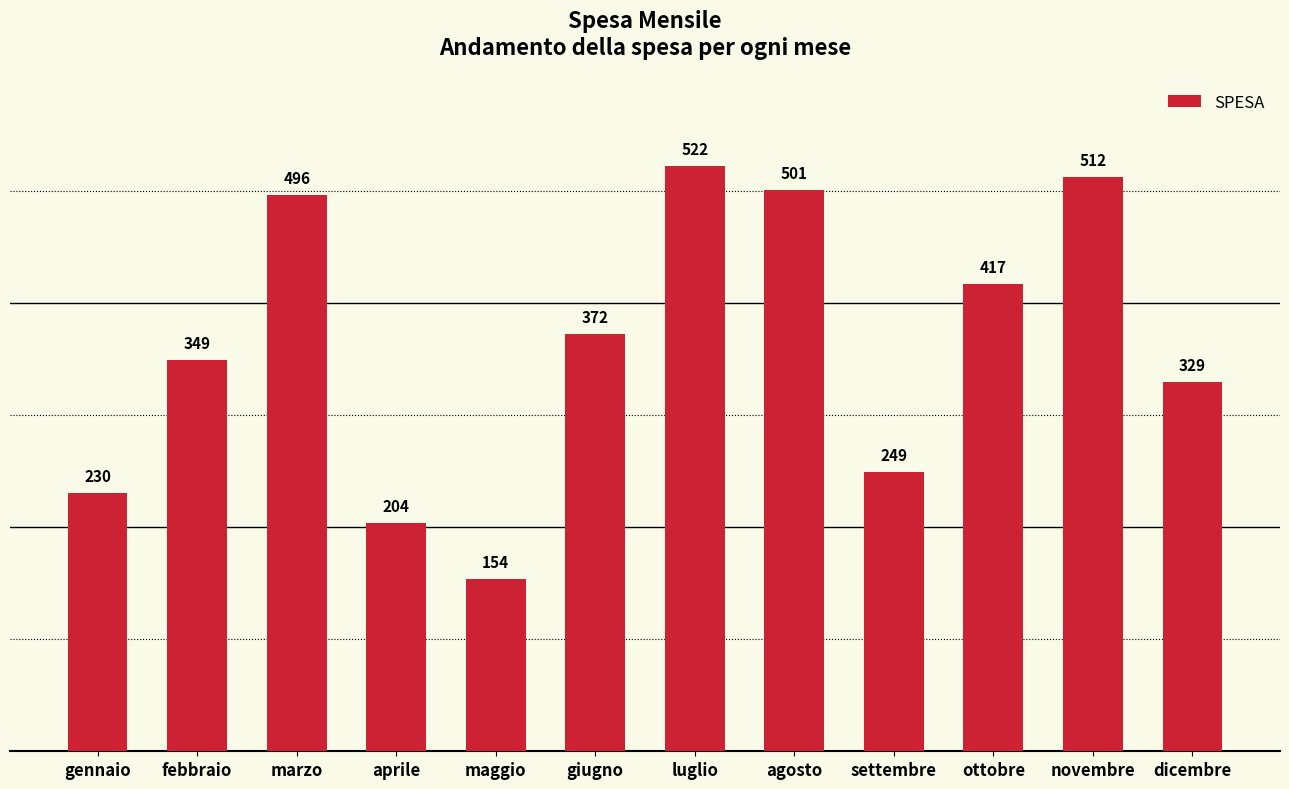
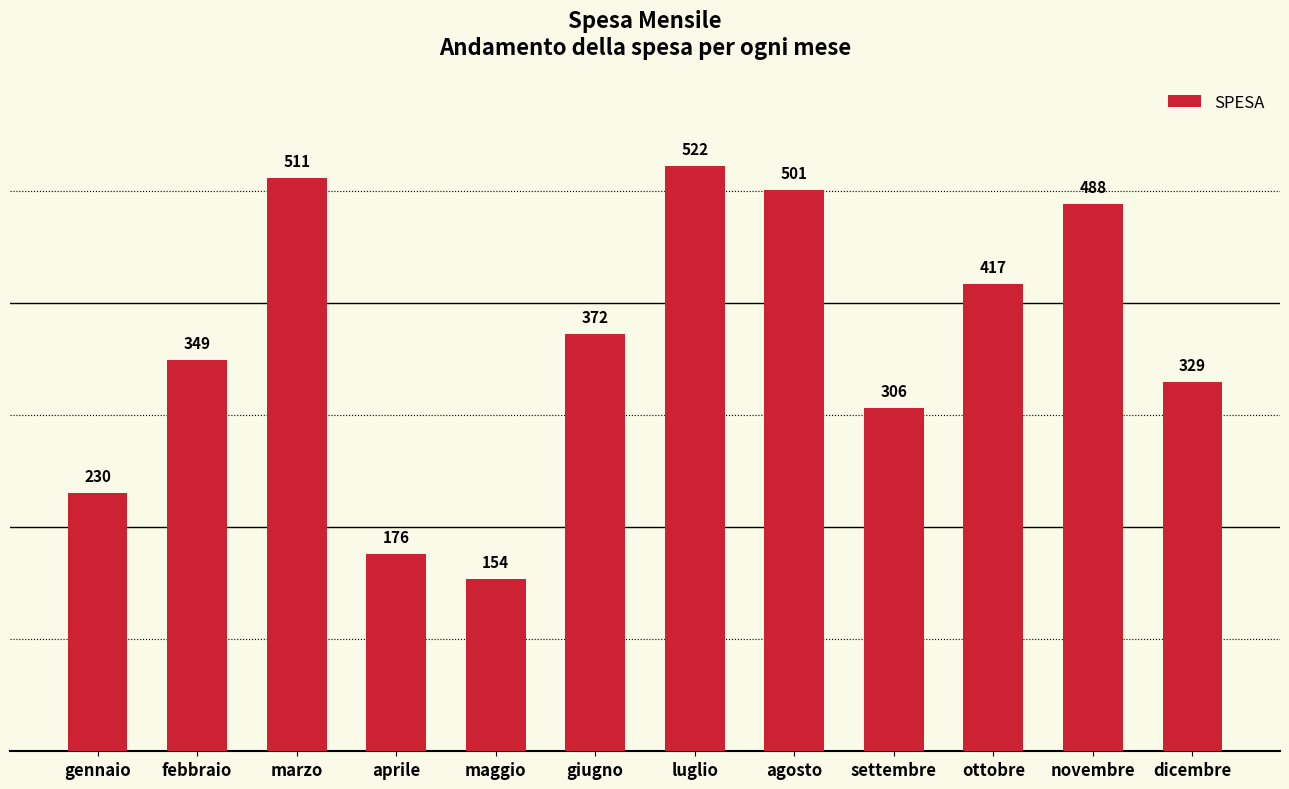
  {
    "gennaio": 230,
    "febbraio": 349,
-   "marzo": 496,
-   "aprile": 204,
+   "marzo": 511,
+   "aprile": 176,
    "maggio": 154,
    "giugno": 372,
    "luglio": 522,
    "agosto": 501,
-   "settembre": 249,
+   "settembre": 306,
    "ottobre": 417,
-   "novembre": 512,
+   "novembre": 488,
    "dicembre": 329
  }
